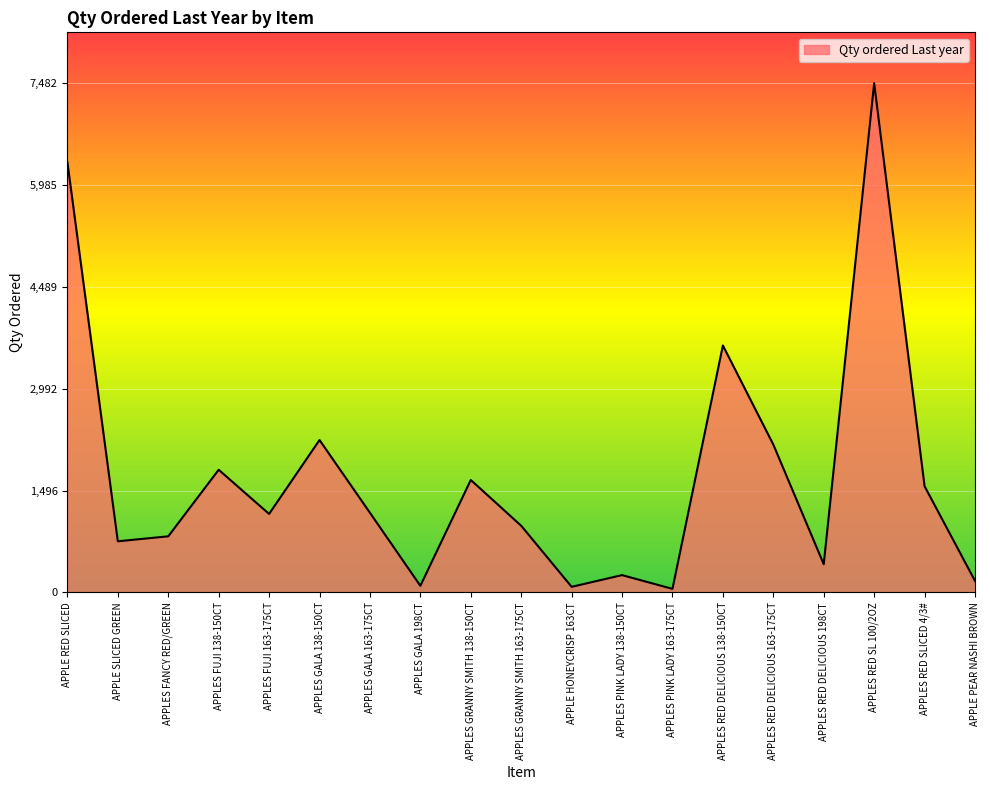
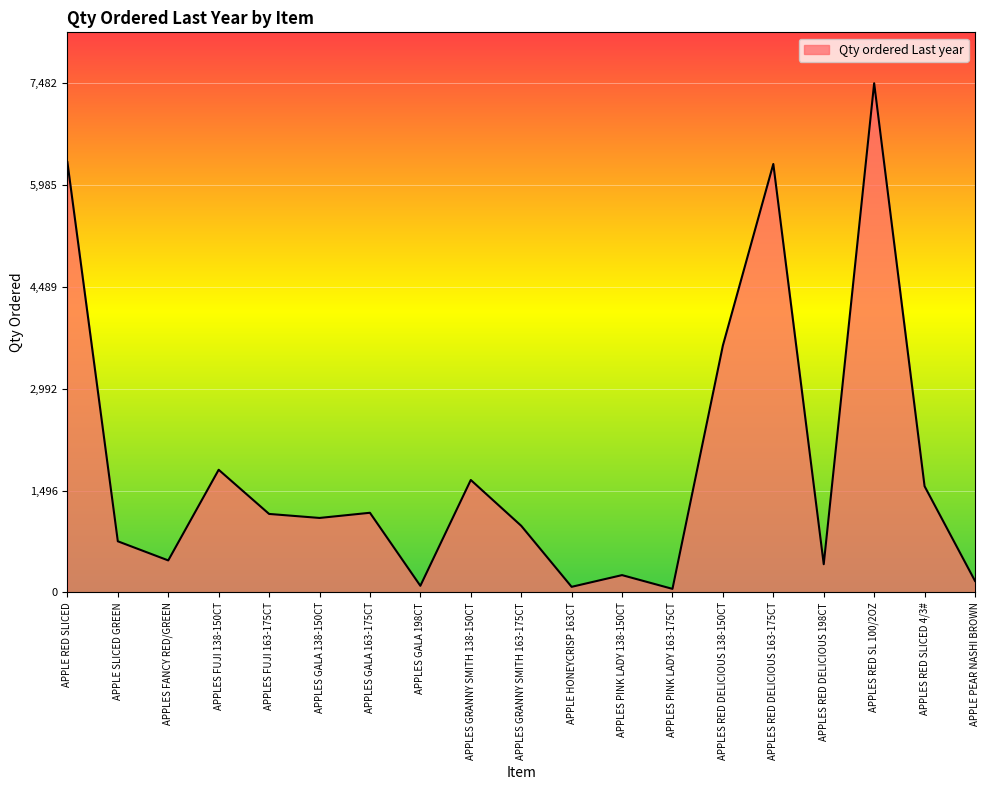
  {
    "APPLE RED SLICED": "6,300",
    "APPLE SLICED GREEN": "800",
-   "APPLES FANCY RED/GREEN": "800",
+   "APPLES FANCY RED/GREEN": "500",
    "APPLES FUJI 138-150CT": "1,800",
    "APPLES FUJI 163-175CT": "1,200",
-   "APPLES GALA 138-150CT": "2,200",
+   "APPLES GALA 138-150CT": "1,100",
    "APPLES GALA 163-175CT": "1,200",
    "APPLES GALA 198CT": "100",
    "APPLES GRANNY SMITH 138-150CT": "1,700",
    "APPLES GRANNY SMITH 163-175CT": "1,000",
    "APPLE HONEYCRISP 163CT": "100",
    "APPLES PINK LADY 138-150CT": "300",
    "APPLES PINK LADY 163-175CT": "100",
    "APPLES RED DELICIOUS 138-150CT": "3,600",
-   "APPLES RED DELICIOUS 163-175CT": "2,200",
+   "APPLES RED DELICIOUS 163-175CT": "6,300",
    "APPLES RED DELICIOUS 198CT": "400",
    "APPLES RED SL 100/2OZ": "7,500",
    "APPLES RED SLICED 4/3#": "1,600",
    "APPLE PEAR NASHI BROWN": "200"
  }
